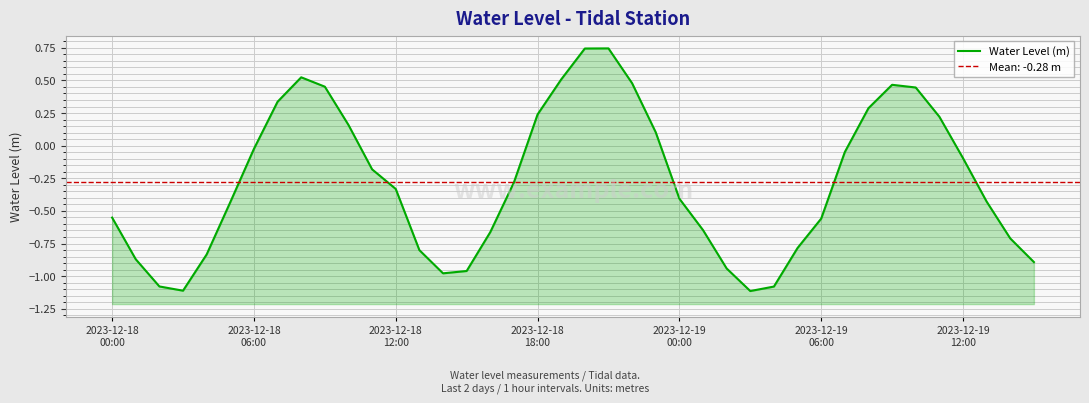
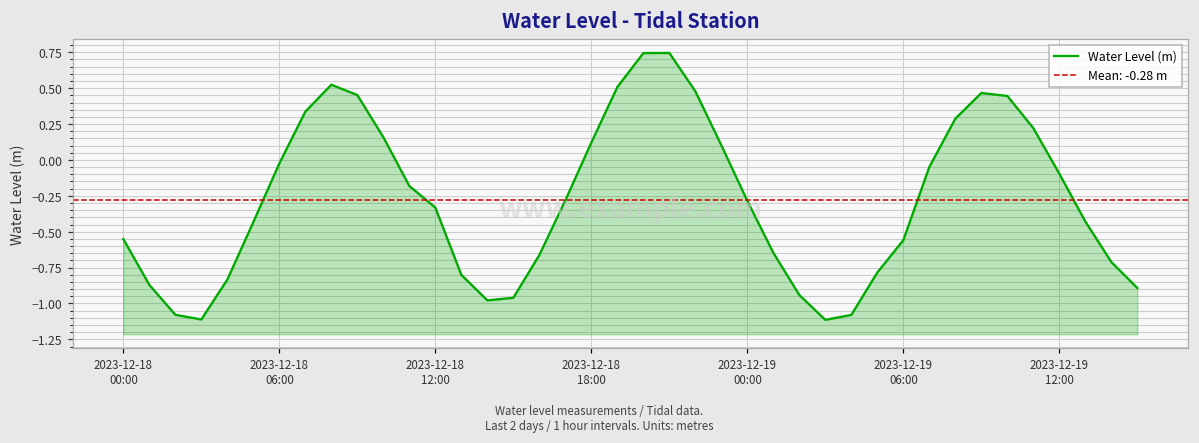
  {
    "2023-12-18 00:00": -0.55,
    "2023-12-18 06:00": -0.02,
    "2023-12-18 12:00": -0.33,
-   "2023-12-18 18:00": 0.24,
-   "2023-12-19 00:00": -0.41,
+   "2023-12-18 18:00": 0.12,
+   "2023-12-19 00:00": -0.29,
    "2023-12-19 06:00": -0.56,
    "2023-12-19 12:00": -0.10
  }
